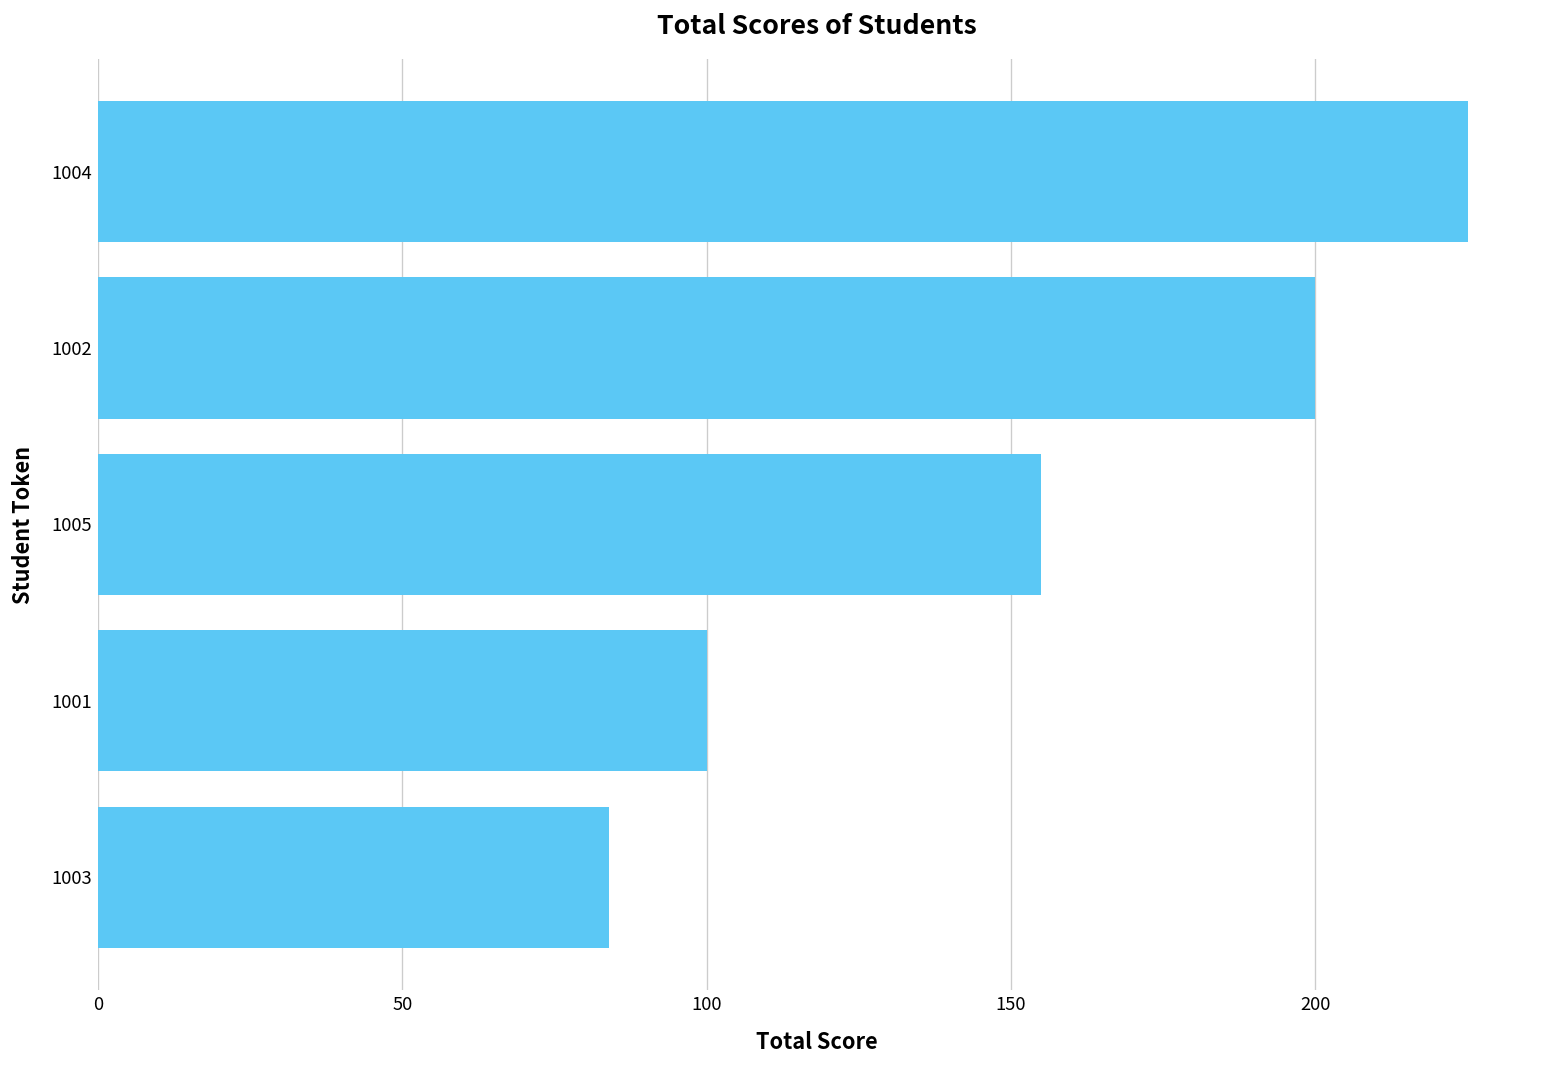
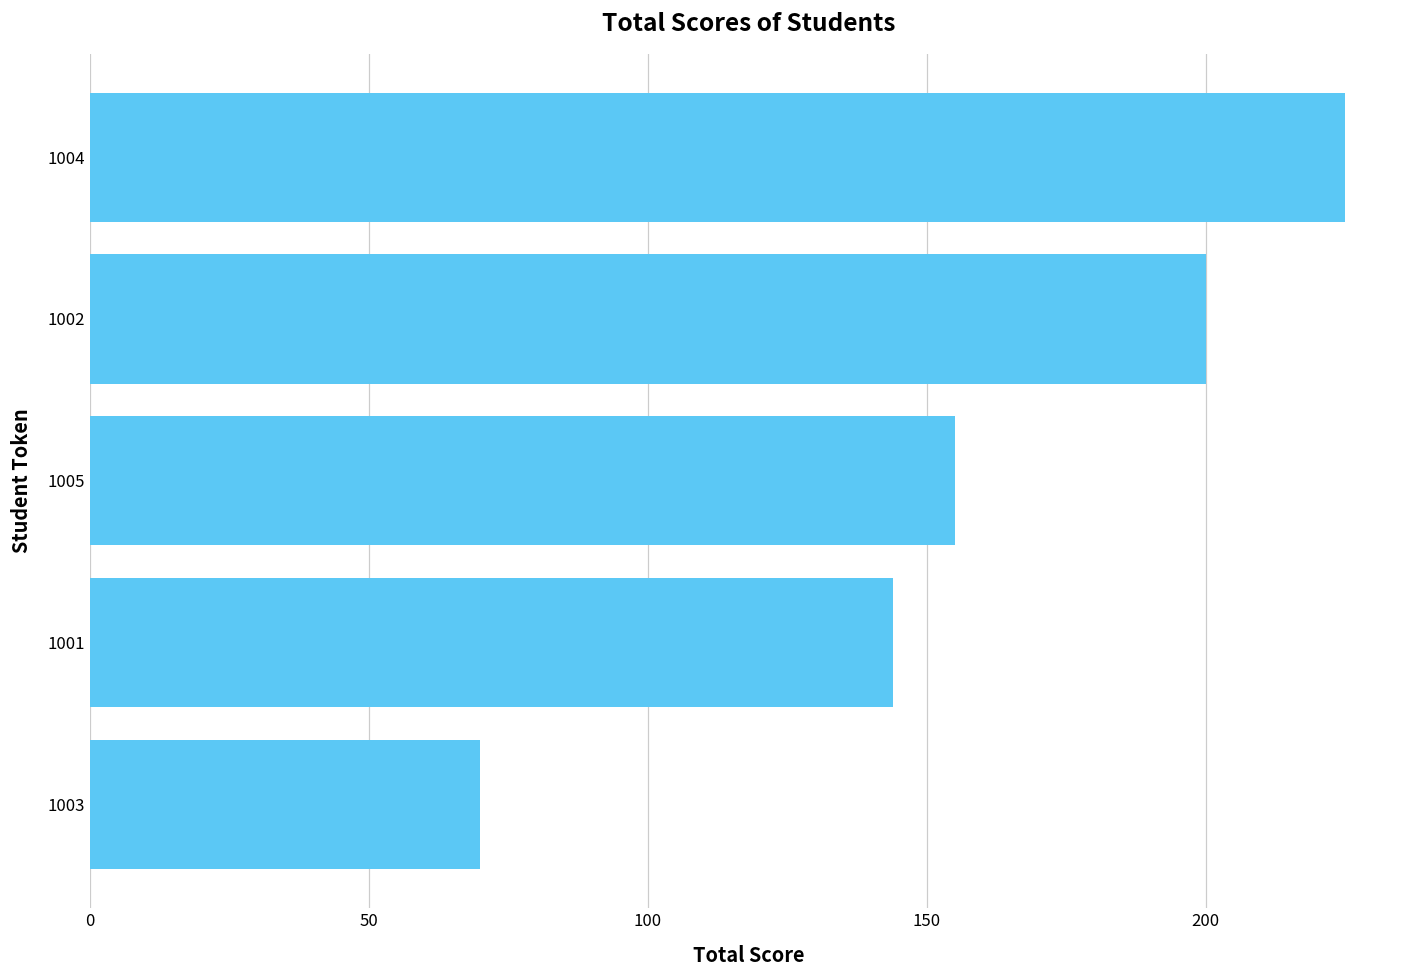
  {
    "1004": 225,
    "1002": 200,
    "1005": 155,
-   "1001": 100,
-   "1003": 84
+   "1001": 144,
+   "1003": 70
  }
